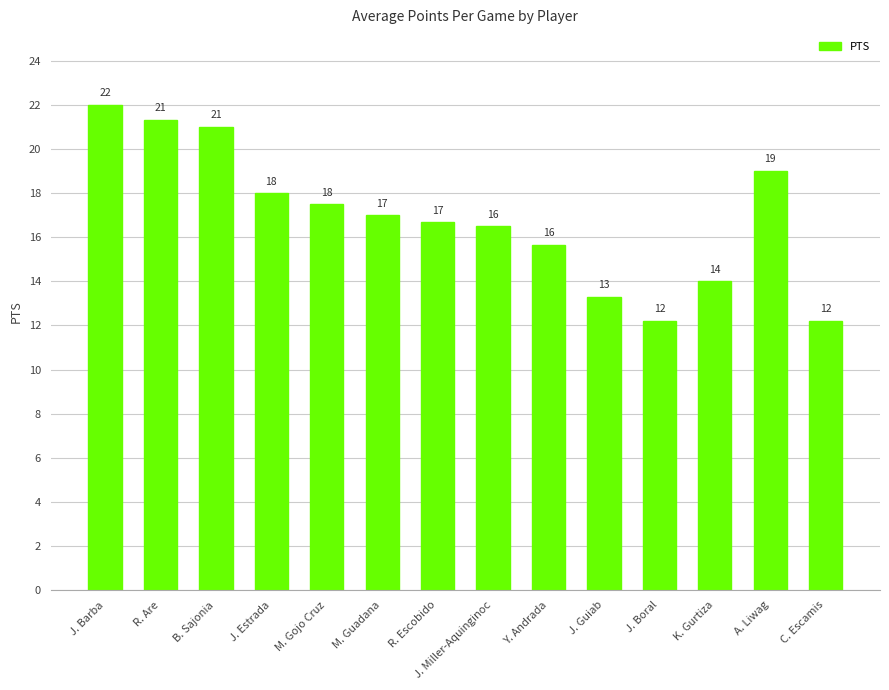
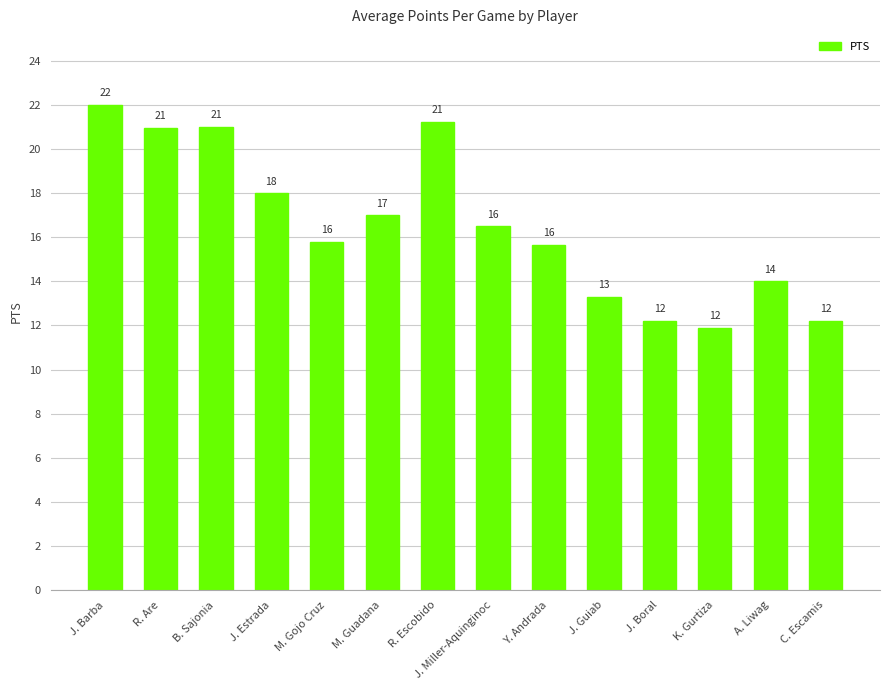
  {
    "J. Barba": 22,
-   "R. Are": 21.3,
+   "R. Are": 21.0,
    "B. Sajonia": 21,
    "J. Estrada": 18,
-   "M. Gojo Cruz": 18,
+   "M. Gojo Cruz": 16,
    "M. Guadana": 17,
-   "R. Escobido": 17,
+   "R. Escobido": 21,
    "J. Miller-Aquinginoc": 16,
    "Y. Andrada": 16,
    "J. Guiab": 13,
    "J. Boral": 12,
-   "K. Gurtiza": 14,
-   "A. Liwag": 19,
+   "K. Gurtiza": 12,
+   "A. Liwag": 14,
    "C. Escamis": 12
  }
